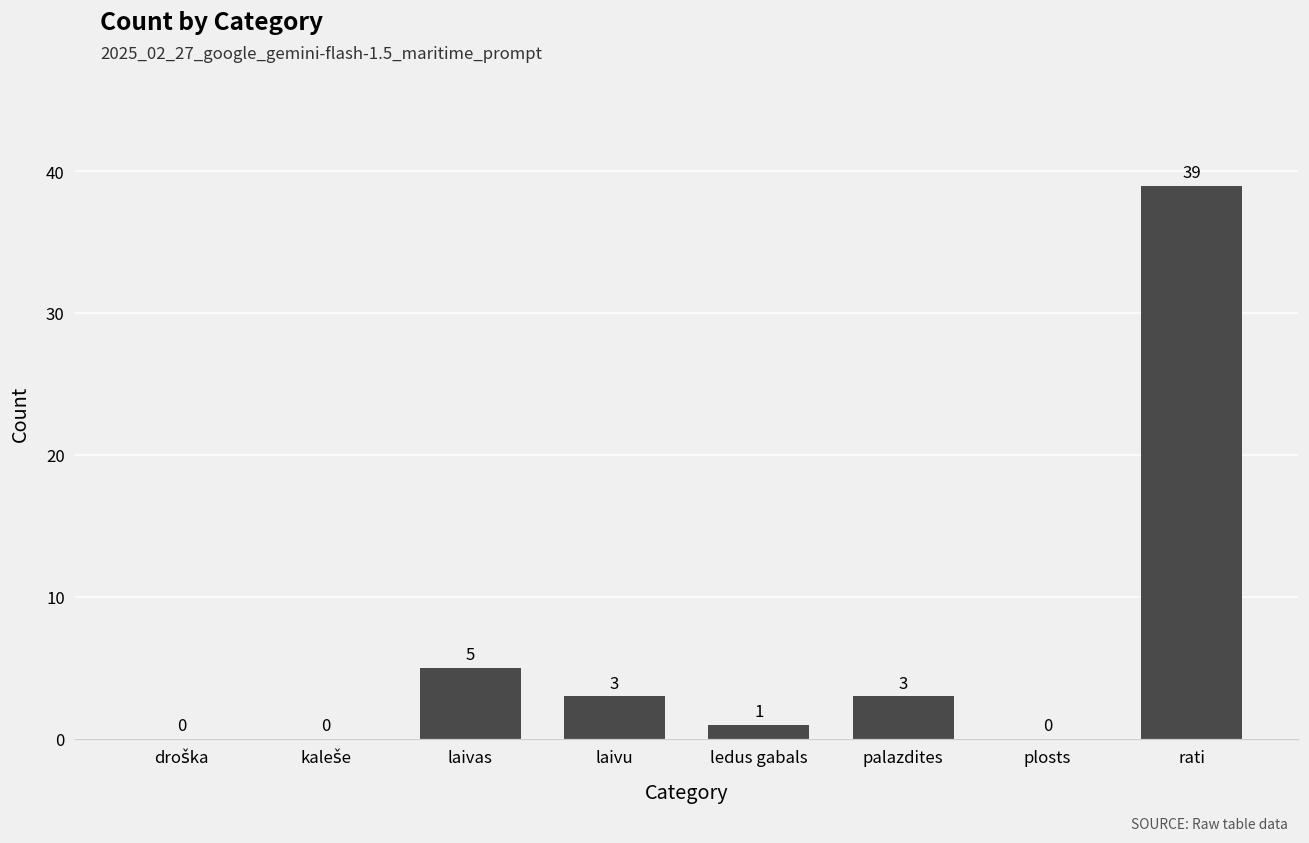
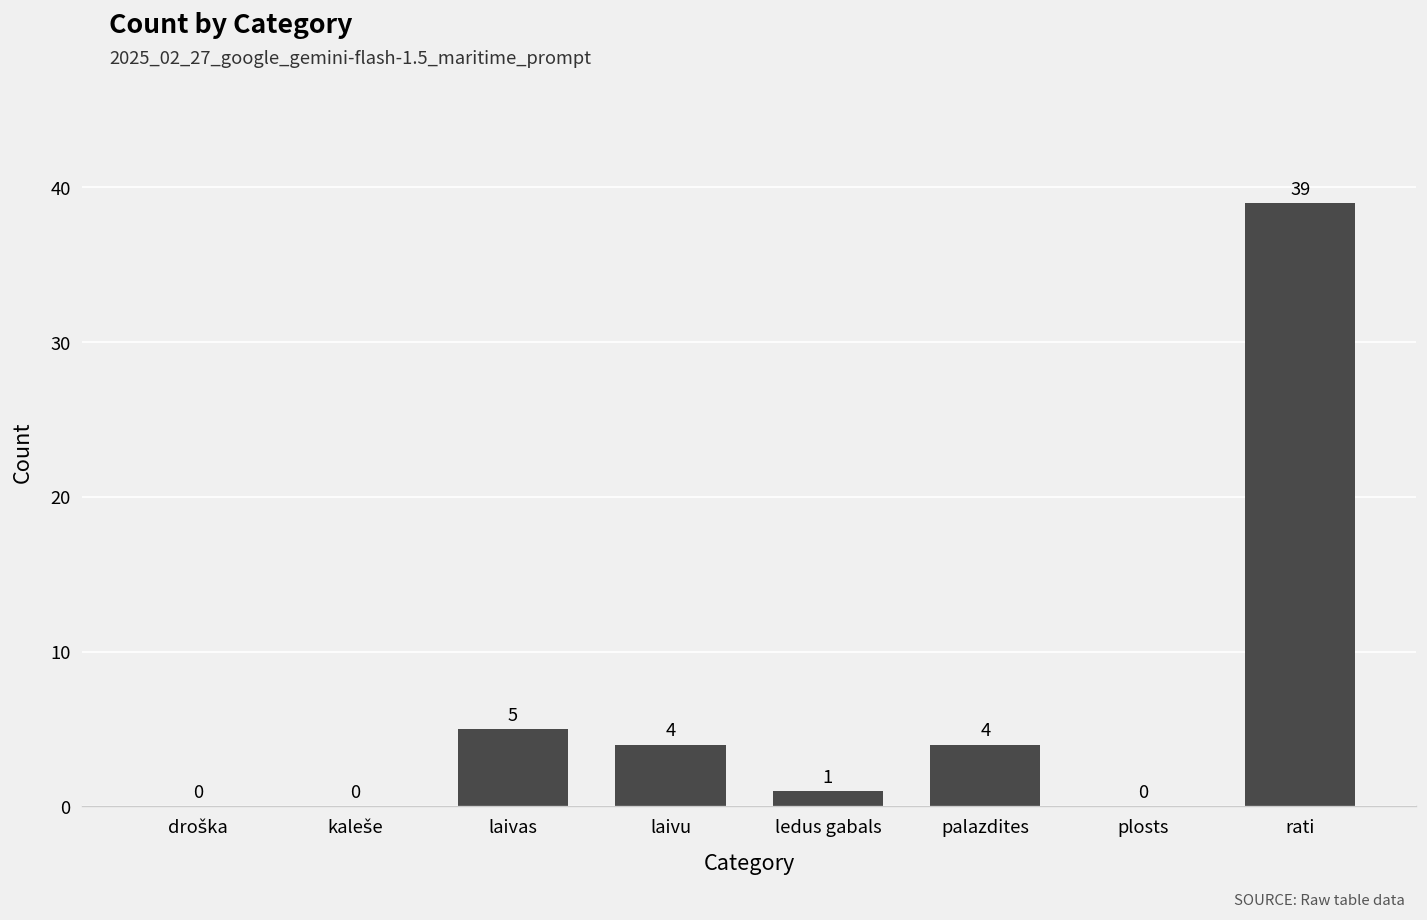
  {
    "droška": 0,
    "kaleše": 0,
    "laivas": 5,
-   "laivu": 3,
+   "laivu": 4,
    "ledus gabals": 1,
-   "palazdites": 3,
+   "palazdites": 4,
    "plosts": 0,
    "rati": 39
  }
